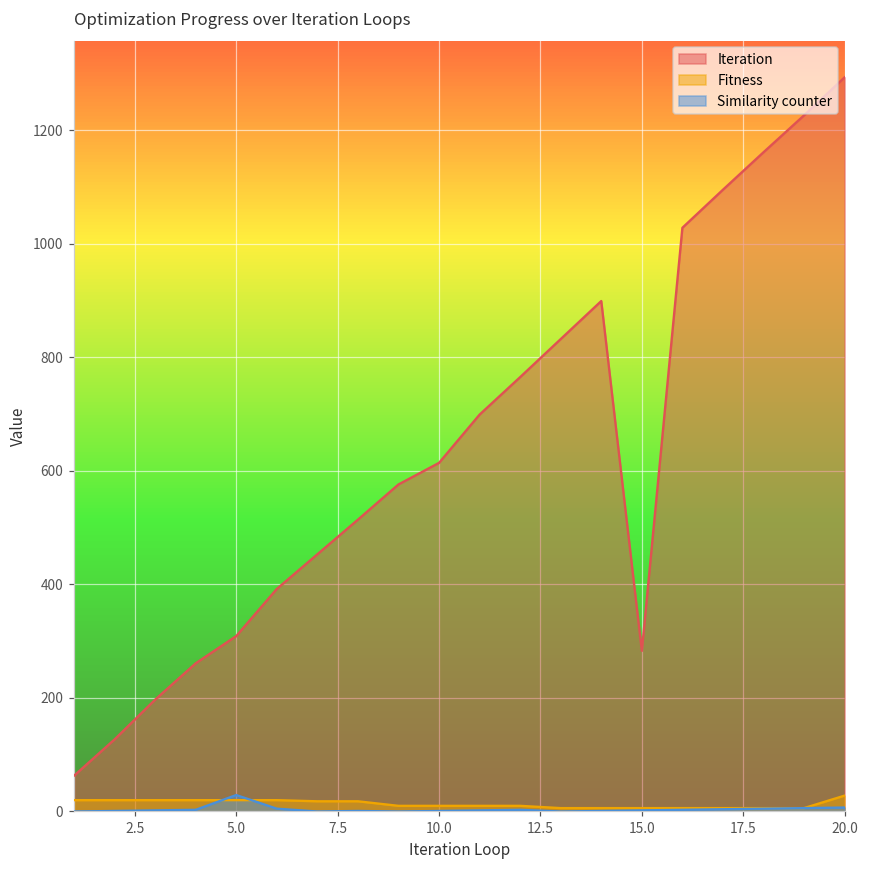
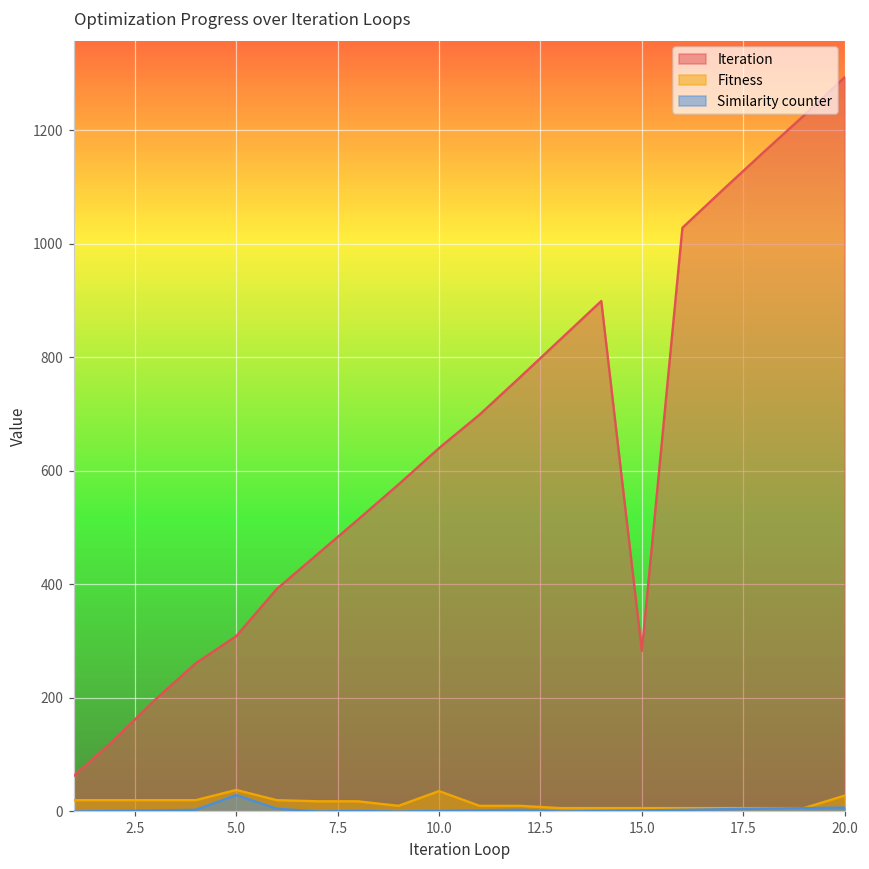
  {
    "Iteration": {
      "5.0": 310,
-     "10.0": 610,
+     "10.0": 640,
      "15.0": 280,
      "20.0": 1290
    },
    "Fitness": {
-     "5.0": 20,
-     "10.0": 10,
+     "5.0": 40,
+     "10.0": 40,
      "20.0": 30
    },
    "Similarity counter": {
      "5.0": 30,
      "10.0": 0,
      "20.0": 10
    }
  }
